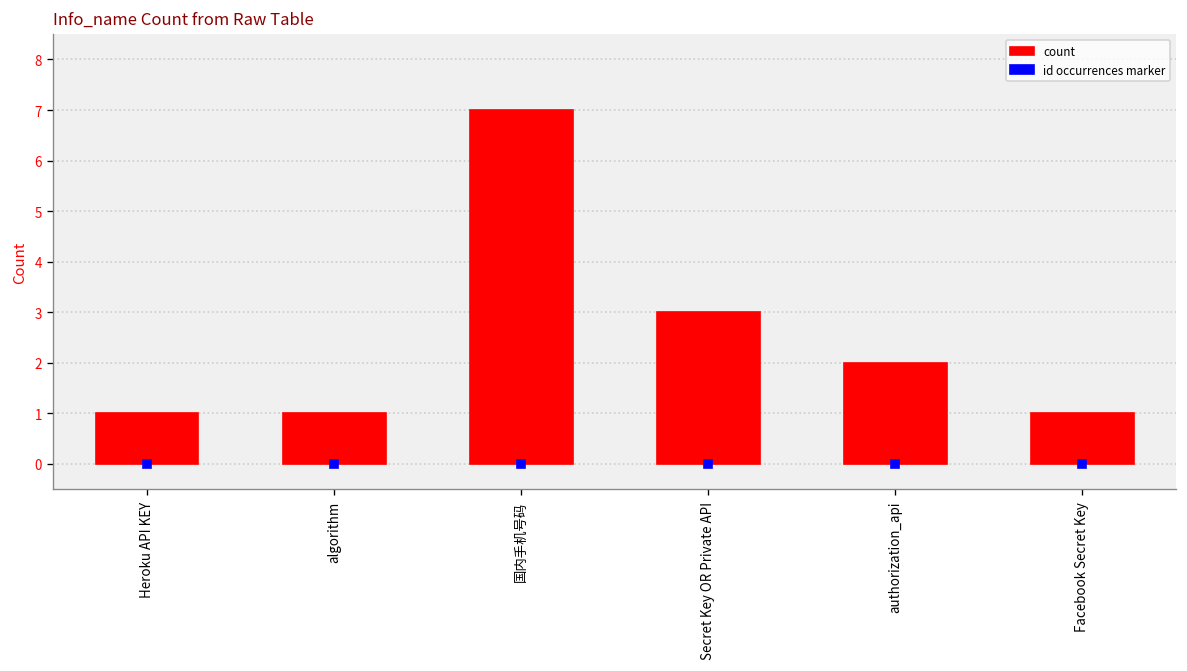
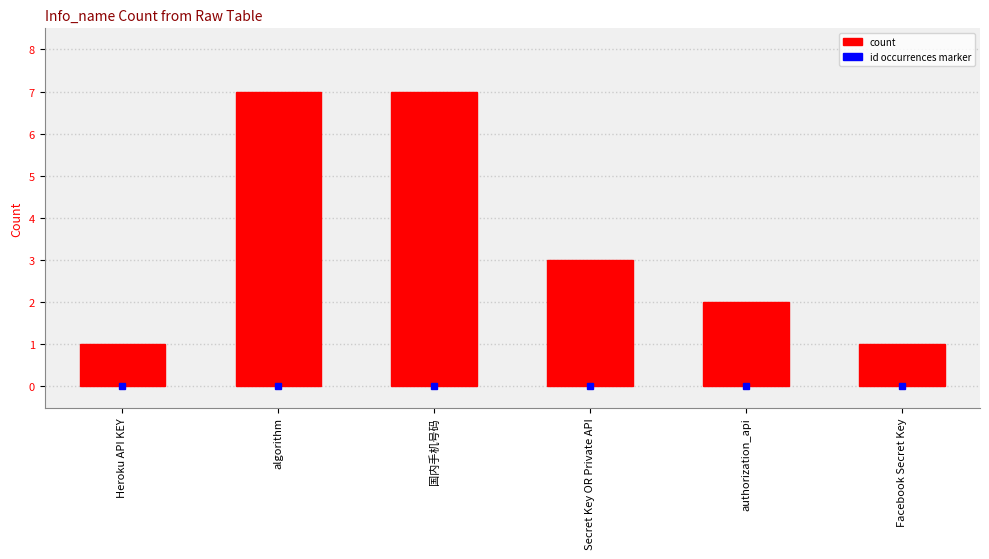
  {
    "count": {
      "Heroku API KEY": 1,
-     "algorithm": 1,
+     "algorithm": 7,
      "国内手机号码": 7,
      "Secret Key OR Private API": 3,
      "authorization_api": 2,
      "Facebook Secret Key": 1
    }
  }
